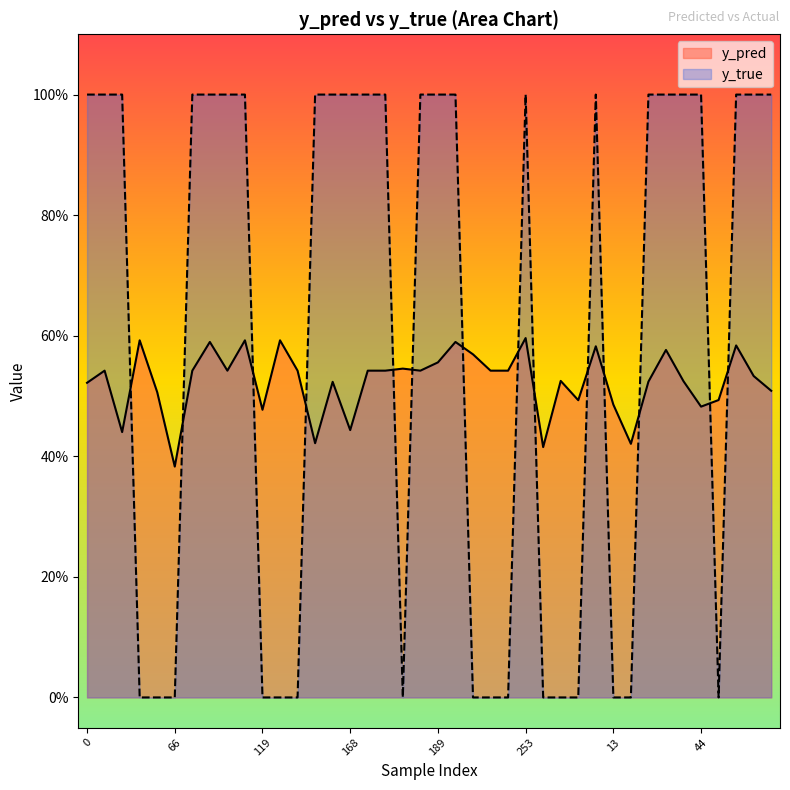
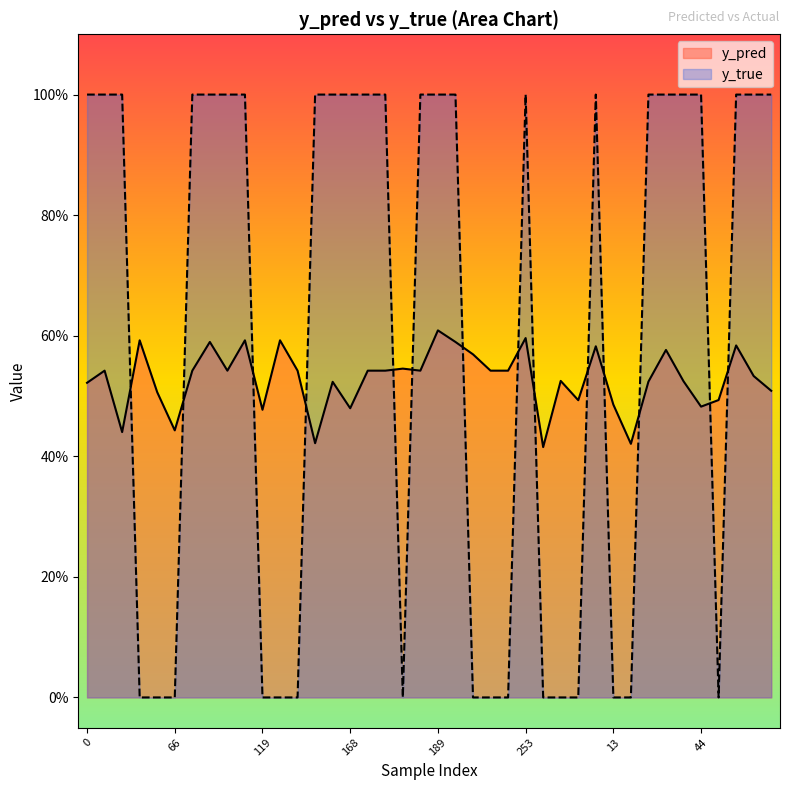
  {
    "y_pred": {
      "0": "52%",
-     "66": "38%",
+     "66": "44%",
      "119": "48%",
-     "168": "44%",
-     "189": "56%",
+     "168": "48%",
+     "189": "61%",
      "253": "60%",
      "44": "48%"
    },
    "y_true": {
      "0": "100%",
      "66": "0%",
      "119": "0%",
      "168": "100%",
      "189": "100%",
      "253": "100%",
      "44": "100%"
    }
  }
